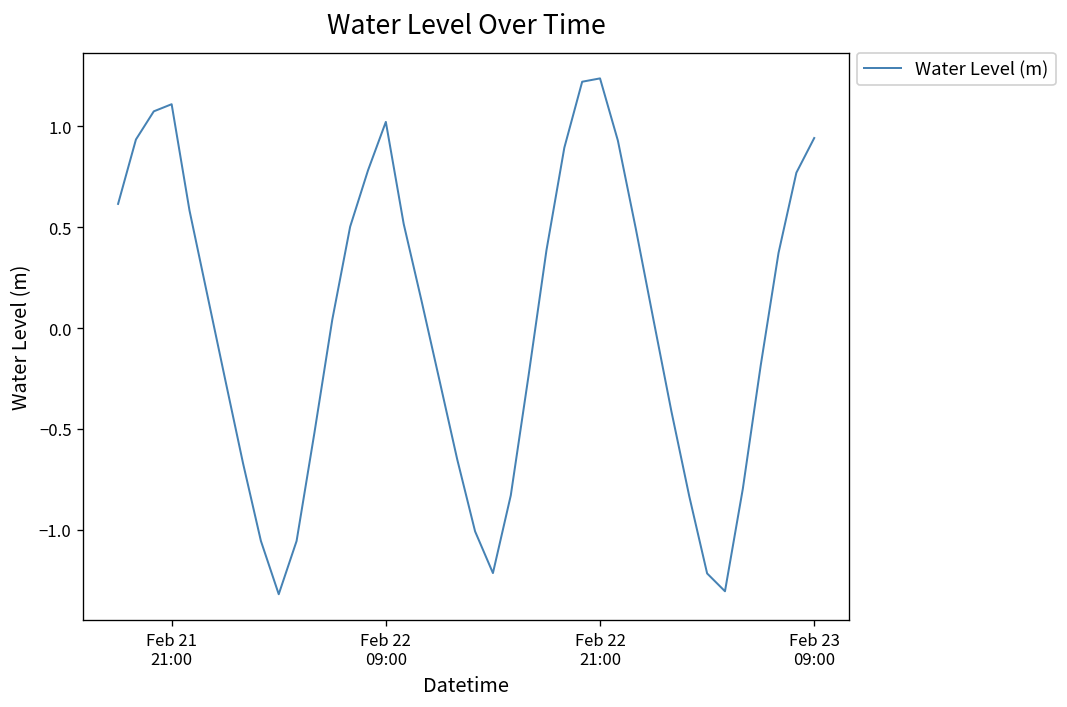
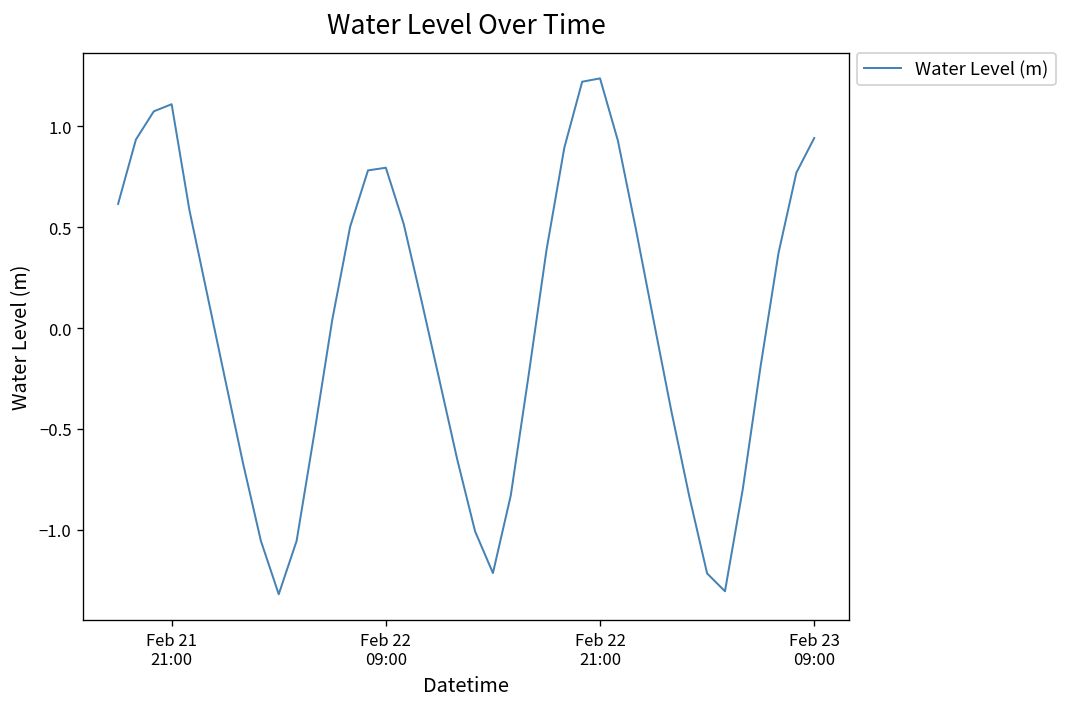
  {
    "Feb 21 21:00": 1.11,
-   "Feb 22 09:00": 1.02,
+   "Feb 22 09:00": 0.80,
    "Feb 22 21:00": 1.24,
    "Feb 23 09:00": 0.94
  }
